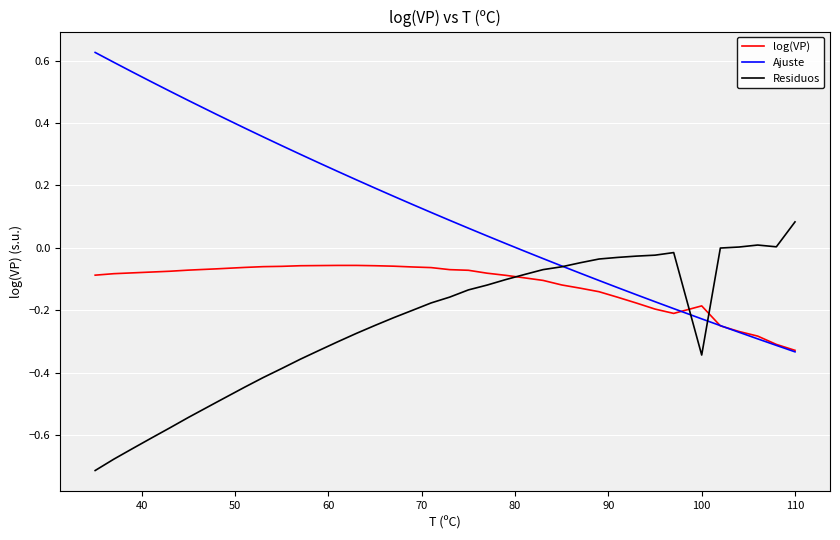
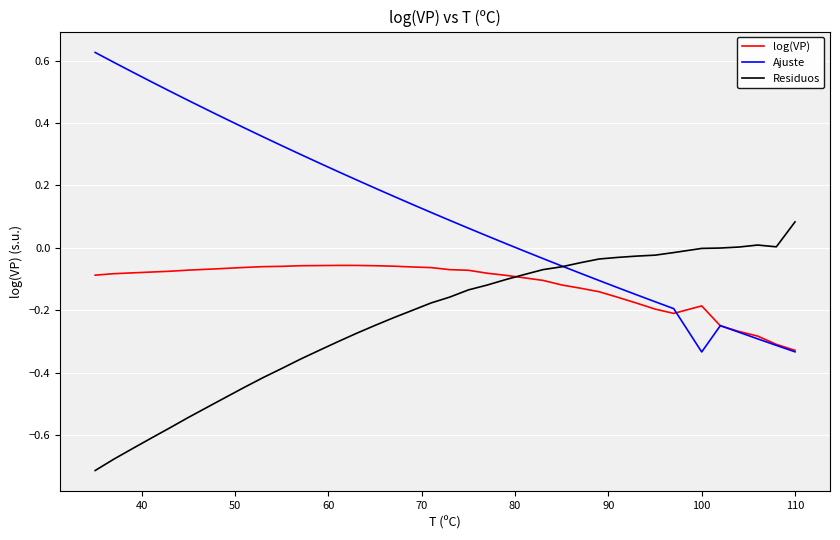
  {
    "log(VP)": {
      "100": -0.19
    },
    "Ajuste": {
-     "100": -0.23
+     "100": -0.33
    },
    "Residuos": {
-     "100": -0.34,
+     "100": 0.00,
      "110": 0.08
    }
  }
